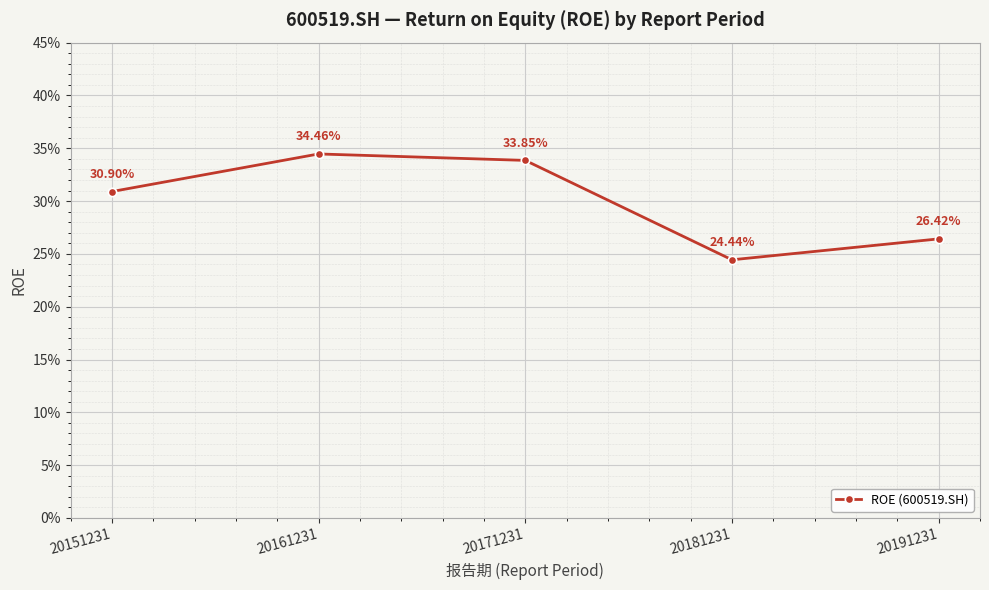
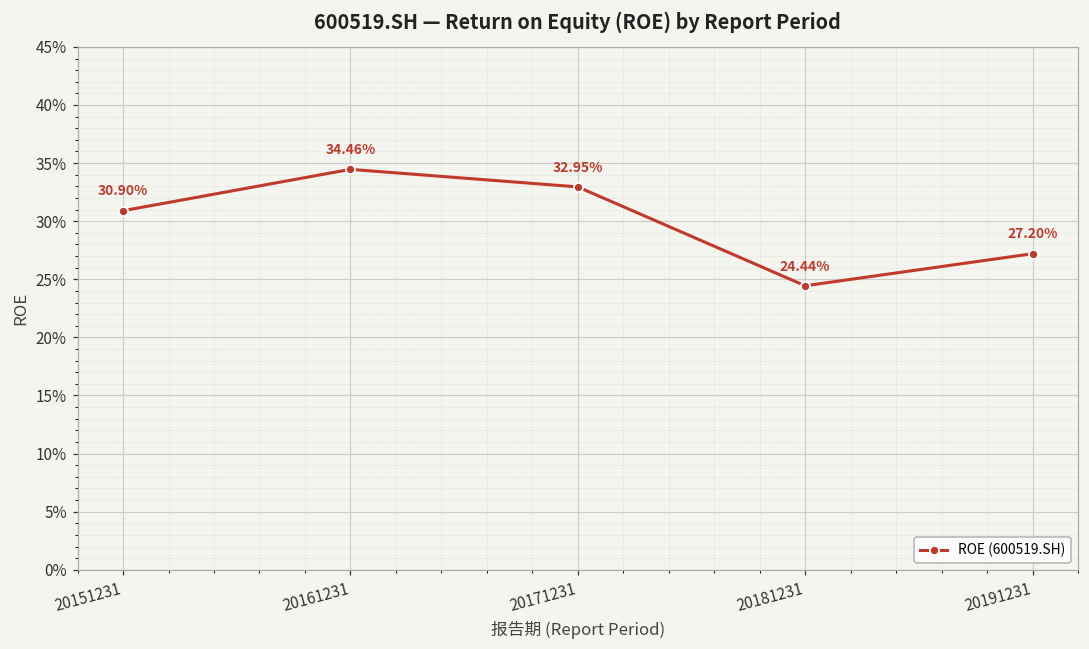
  {
    "20151231": "30.90%",
    "20161231": "34.46%",
-   "20171231": "33.85%",
+   "20171231": "32.95%",
    "20181231": "24.44%",
-   "20191231": "26.42%"
+   "20191231": "27.20%"
  }
